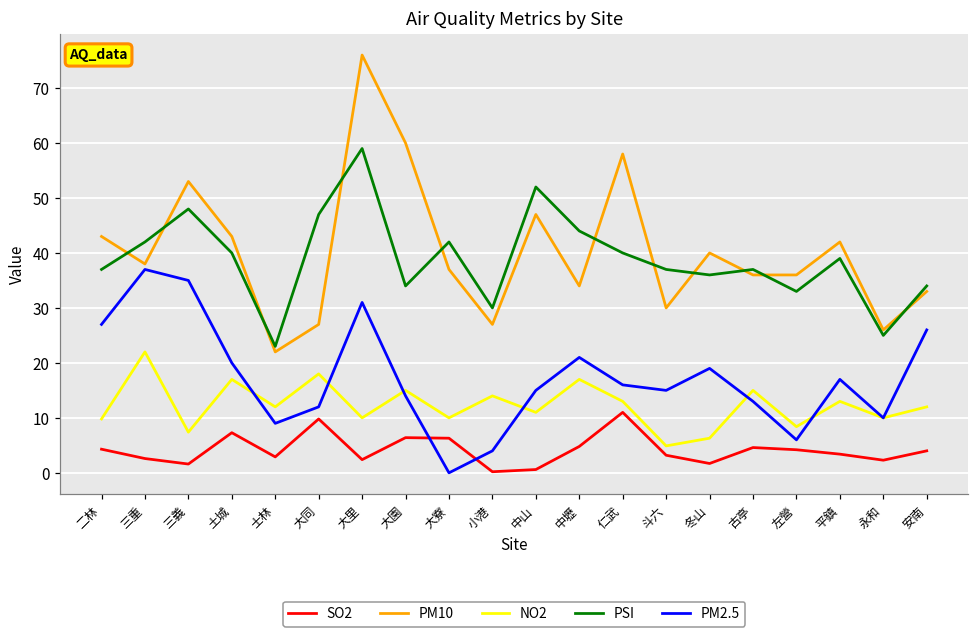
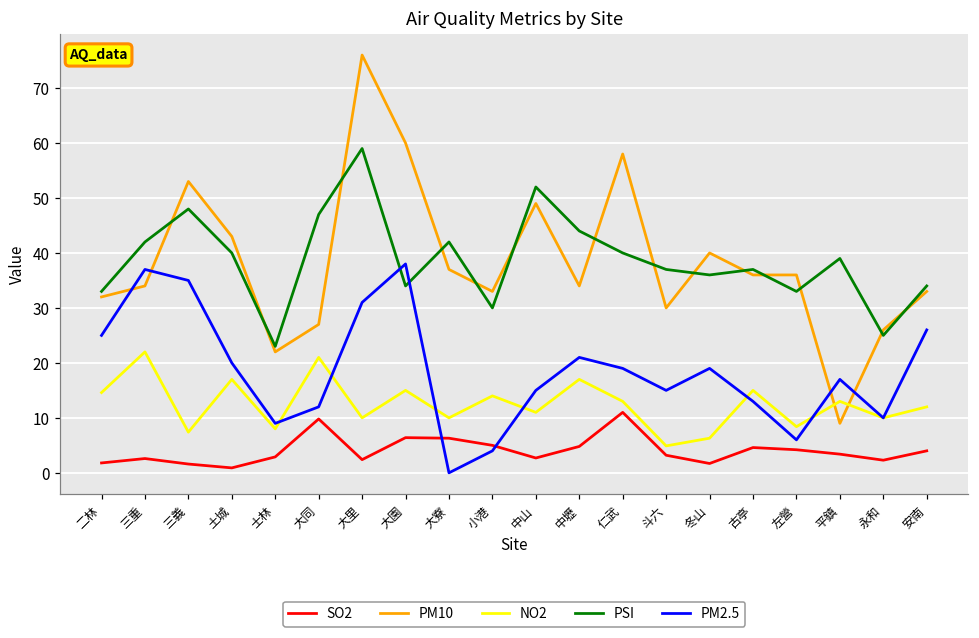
  {
    "SO2": {
-     "二林": 4,
+     "二林": 2,
      "三重": 3,
      "三義": 2,
-     "土城": 7,
+     "土城": 1,
      "士林": 3,
      "大同": 10,
      "大里": 2,
      "大園": 6,
      "大寮": 6,
-     "小港": 0,
-     "中山": 1,
+     "小港": 5,
+     "中山": 3,
      "中壢": 5,
      "仁武": 11,
      "斗六": 3,
      "冬山": 2,
      "古亭": 5,
      "左營": 4,
      "平鎮": 3,
      "永和": 2,
      "安南": 4
    },
    "PM10": {
-     "二林": 43,
-     "三重": 38,
+     "二林": 32,
+     "三重": 34,
      "三義": 53,
      "土城": 43,
      "士林": 22,
      "大同": 27,
      "大里": 76,
      "大園": 60,
      "大寮": 37,
-     "小港": 27,
-     "中山": 47,
+     "小港": 33,
+     "中山": 49,
      "中壢": 34,
      "仁武": 58,
      "斗六": 30,
      "冬山": 40,
      "古亭": 36,
      "左營": 36,
-     "平鎮": 42,
+     "平鎮": 9,
      "永和": 26,
      "安南": 33
    },
    "NO2": {
-     "二林": 10,
+     "二林": 15,
      "三重": 22,
      "三義": 7,
      "土城": 17,
-     "士林": 12,
-     "大同": 18,
+     "士林": 8,
+     "大同": 21,
      "大里": 10,
      "大園": 15,
      "大寮": 10,
      "小港": 14,
      "中山": 11,
      "中壢": 17,
      "仁武": 13,
      "斗六": 5,
      "冬山": 6,
      "古亭": 15,
      "左營": 8,
      "平鎮": 13,
      "安南": 12
    },
    "PSI": {
-     "二林": 37,
+     "二林": 33,
      "三重": 42,
      "三義": 48,
      "土城": 40,
      "士林": 23,
      "大同": 47,
      "大里": 59,
      "大園": 34,
      "大寮": 42,
      "小港": 30,
      "中山": 52,
      "中壢": 44,
      "仁武": 40,
      "斗六": 37,
      "冬山": 36,
      "古亭": 37,
      "左營": 33,
      "平鎮": 39,
      "永和": 25,
      "安南": 34
    },
    "PM2.5": {
-     "二林": 27,
+     "二林": 25,
      "三重": 37,
      "三義": 35,
      "土城": 20,
      "士林": 9,
      "大同": 12,
      "大里": 31,
-     "大園": 14,
+     "大園": 38,
      "大寮": 0,
      "小港": 4,
      "中山": 15,
      "中壢": 21,
-     "仁武": 16,
+     "仁武": 19,
      "斗六": 15,
      "冬山": 19,
      "古亭": 13,
      "左營": 6,
      "平鎮": 17,
      "安南": 26
    }
  }
